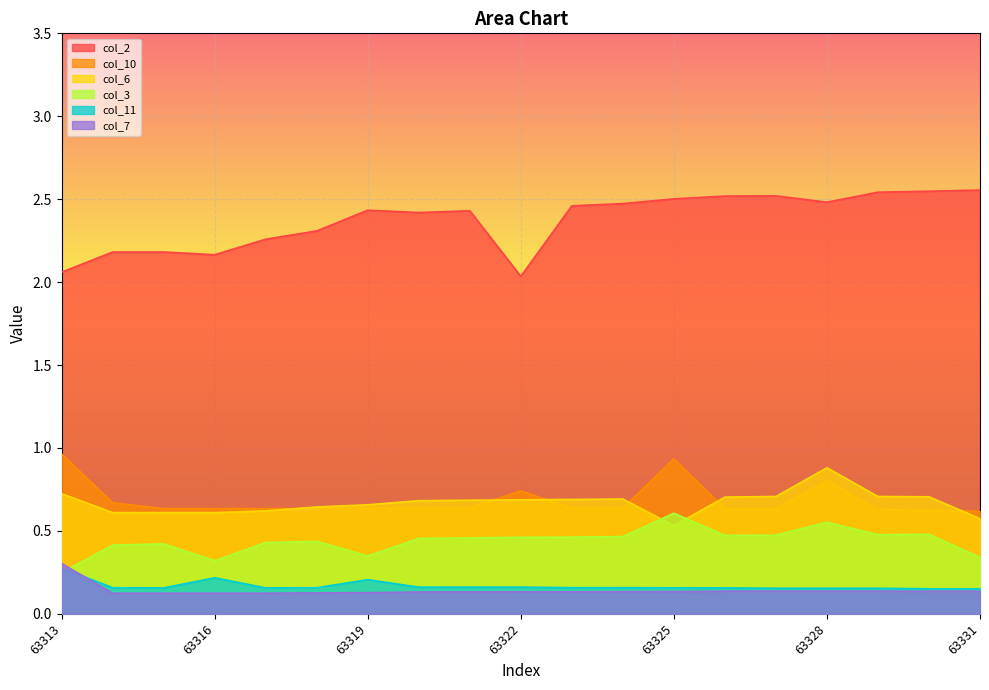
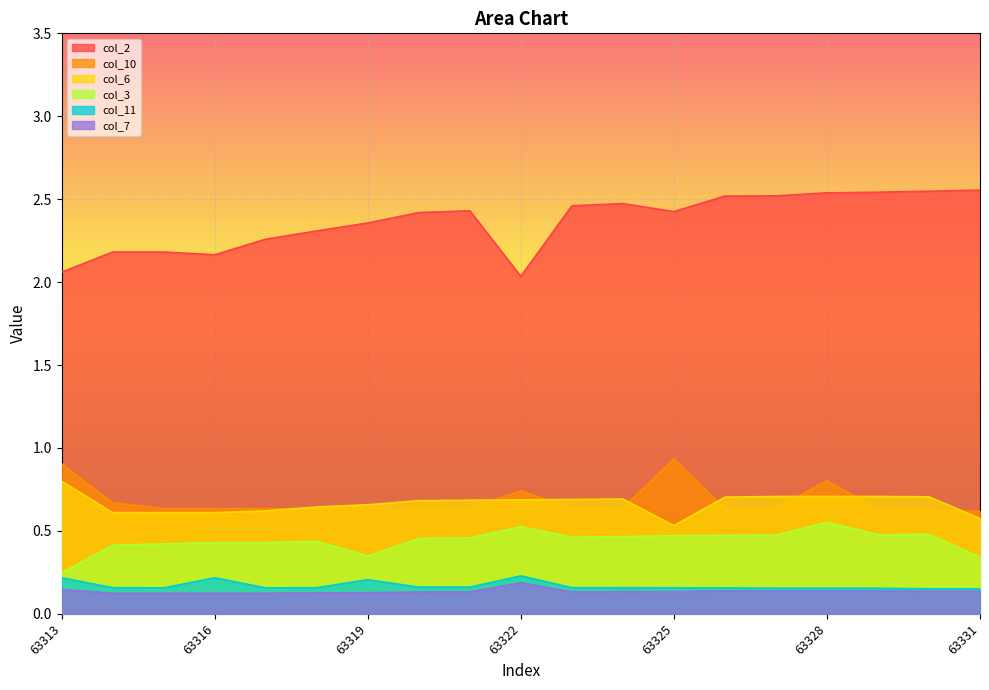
  {
    "col_2": {
      "63313": 2.06,
      "63316": 2.16,
-     "63319": 2.43,
+     "63319": 2.36,
      "63322": 2.03,
-     "63325": 2.50,
-     "63328": 2.48,
+     "63325": 2.43,
+     "63328": 2.54,
      "63331": 2.55
    },
    "col_10": {
-     "63313": 0.96,
+     "63313": 0.90,
      "63316": 0.63,
      "63319": 0.64,
      "63322": 0.74,
      "63325": 0.93,
      "63328": 0.80,
      "63331": 0.62
    },
    "col_6": {
-     "63313": 0.72,
+     "63313": 0.80,
      "63316": 0.61,
      "63319": 0.66,
      "63322": 0.69,
      "63325": 0.53,
-     "63328": 0.88,
+     "63328": 0.71,
      "63331": 0.57
    },
    "col_3": {
      "63313": 0.25,
-     "63316": 0.32,
+     "63316": 0.43,
      "63319": 0.35,
-     "63322": 0.46,
-     "63325": 0.61,
+     "63322": 0.53,
+     "63325": 0.47,
      "63328": 0.55,
      "63331": 0.34
    },
    "col_11": {
-     "63313": 0.28,
+     "63313": 0.22,
      "63316": 0.22,
      "63319": 0.21,
-     "63322": 0.16,
+     "63322": 0.23,
      "63325": 0.16,
      "63328": 0.15
    },
    "col_7": {
-     "63313": 0.30,
+     "63313": 0.15,
      "63316": 0.12,
      "63319": 0.13,
-     "63322": 0.13,
+     "63322": 0.19,
      "63325": 0.13,
      "63328": 0.14
    }
  }
